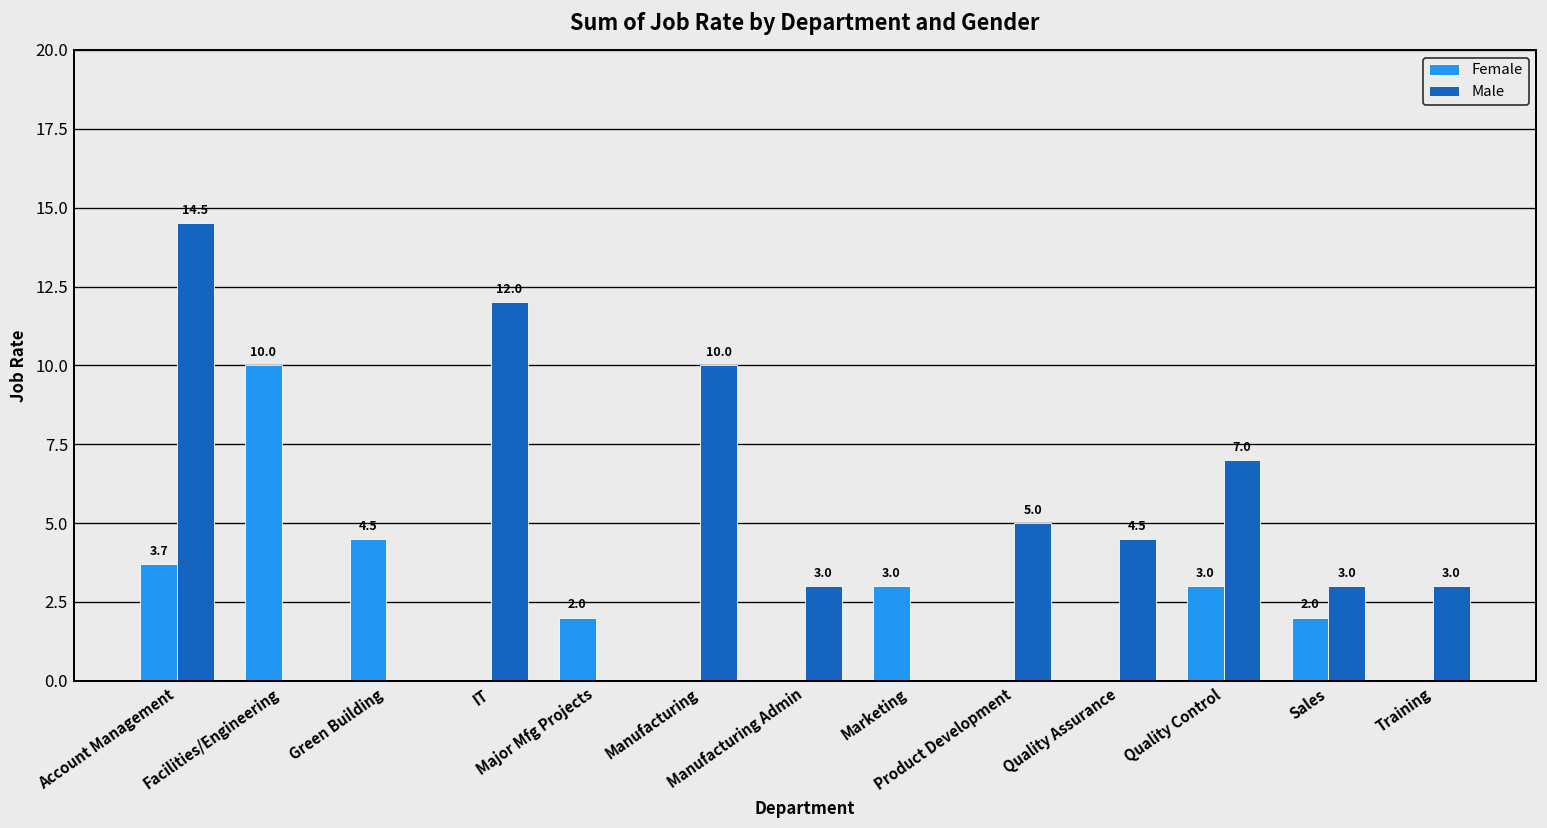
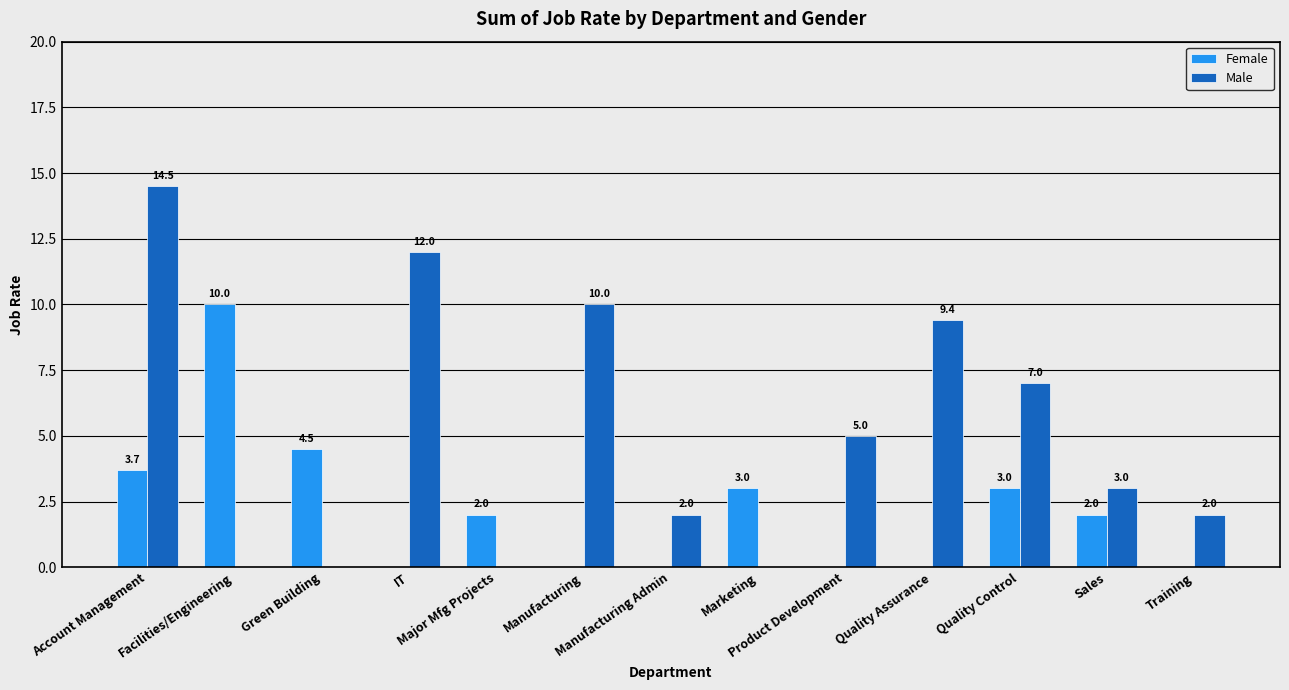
  {
    "Female": {
      "Account Management": 3.7,
      "Facilities/Engineering": 10.0,
      "Green Building": 4.5,
      "Major Mfg Projects": 2.0,
      "Marketing": 3.0,
      "Quality Control": 3.0,
      "Sales": 2.0
    },
    "Male": {
      "Account Management": 14.5,
      "IT": 12.0,
      "Manufacturing": 10.0,
-     "Manufacturing Admin": 3.0,
+     "Manufacturing Admin": 2.0,
      "Product Development": 5.0,
-     "Quality Assurance": 4.5,
+     "Quality Assurance": 9.4,
      "Quality Control": 7.0,
      "Sales": 3.0,
-     "Training": 3.0
+     "Training": 2.0
    }
  }
